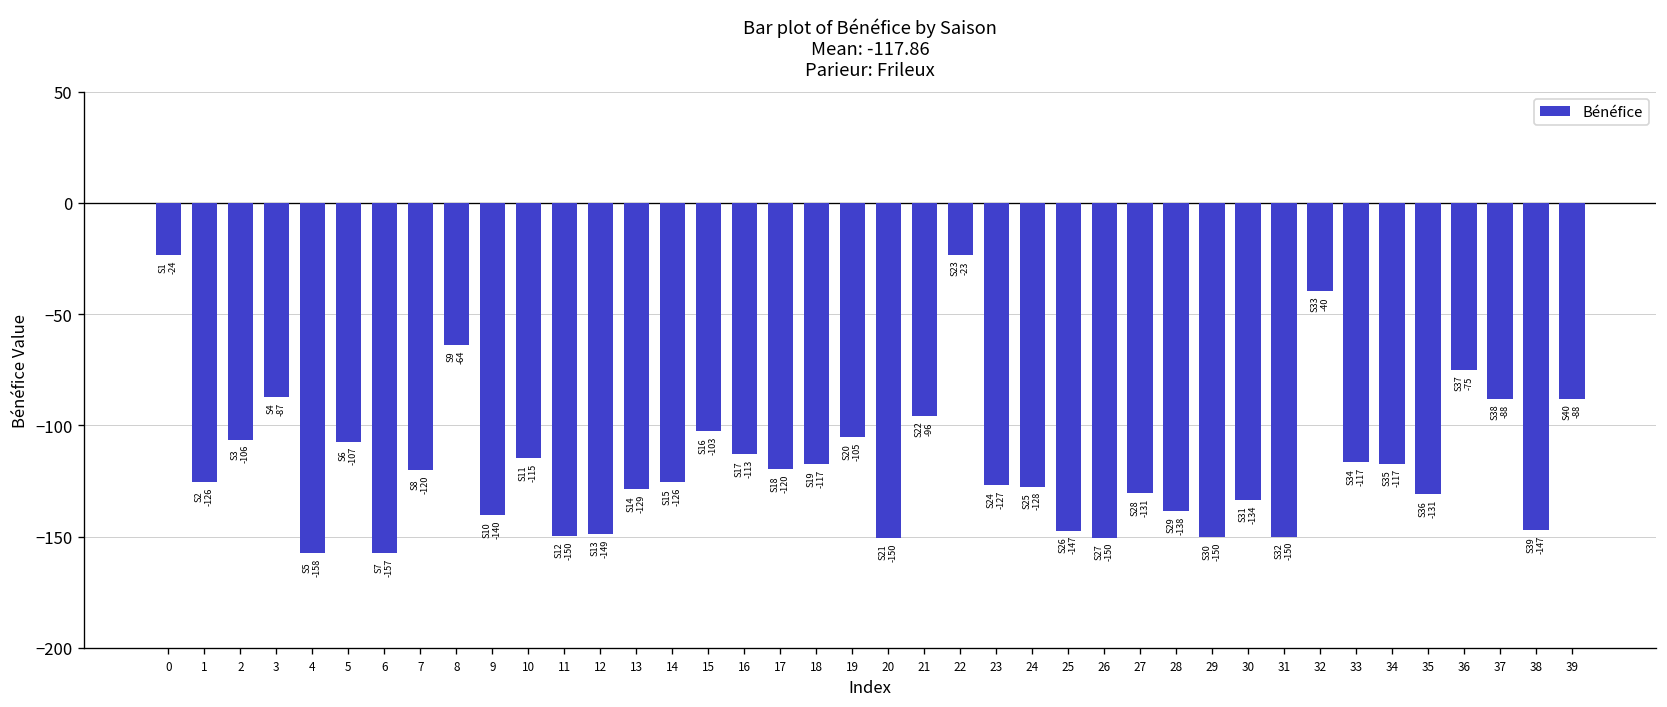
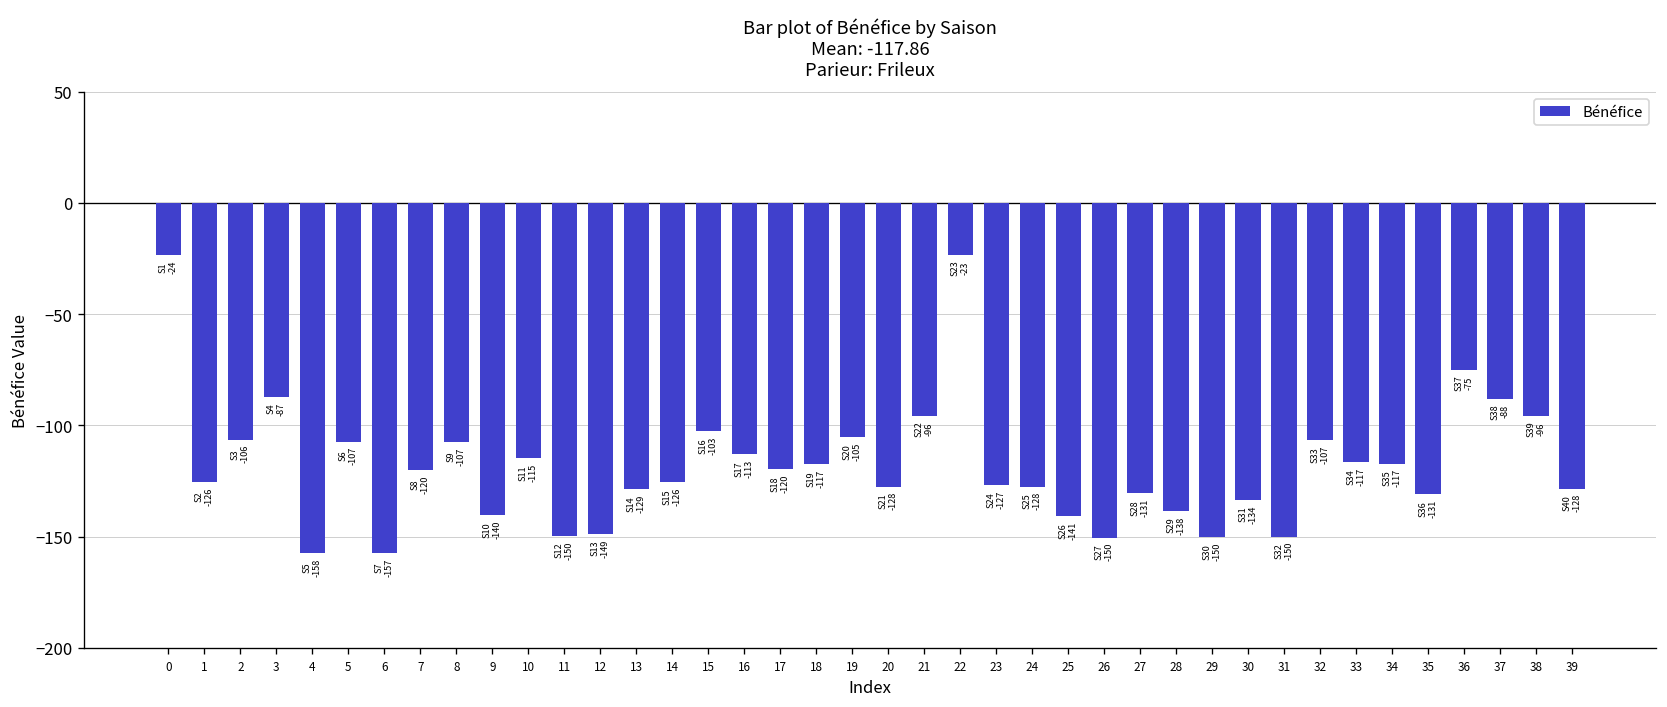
  {
    "0": -24,
    "1": -126,
    "2": -106,
    "3": -87,
    "4": -158,
    "5": -107,
    "6": -157,
    "7": -120,
-   "8": -64,
+   "8": -107,
    "9": -140,
    "10": -115,
    "11": -150,
    "12": -149,
    "13": -129,
    "14": -126,
    "15": -103,
    "16": -113,
    "17": -120,
    "18": -117,
    "19": -105,
-   "20": -150,
+   "20": -128,
    "21": -96,
    "22": -23,
    "23": -127,
    "24": -128,
-   "25": -147,
+   "25": -141,
    "26": -150,
    "27": -131,
    "28": -138,
    "29": -150,
    "30": -134,
    "31": -150,
-   "32": -40,
+   "32": -107,
    "33": -117,
    "34": -117,
    "35": -131,
    "36": -75,
    "37": -88,
-   "38": -147,
-   "39": -88
+   "38": -96,
+   "39": -128
  }
